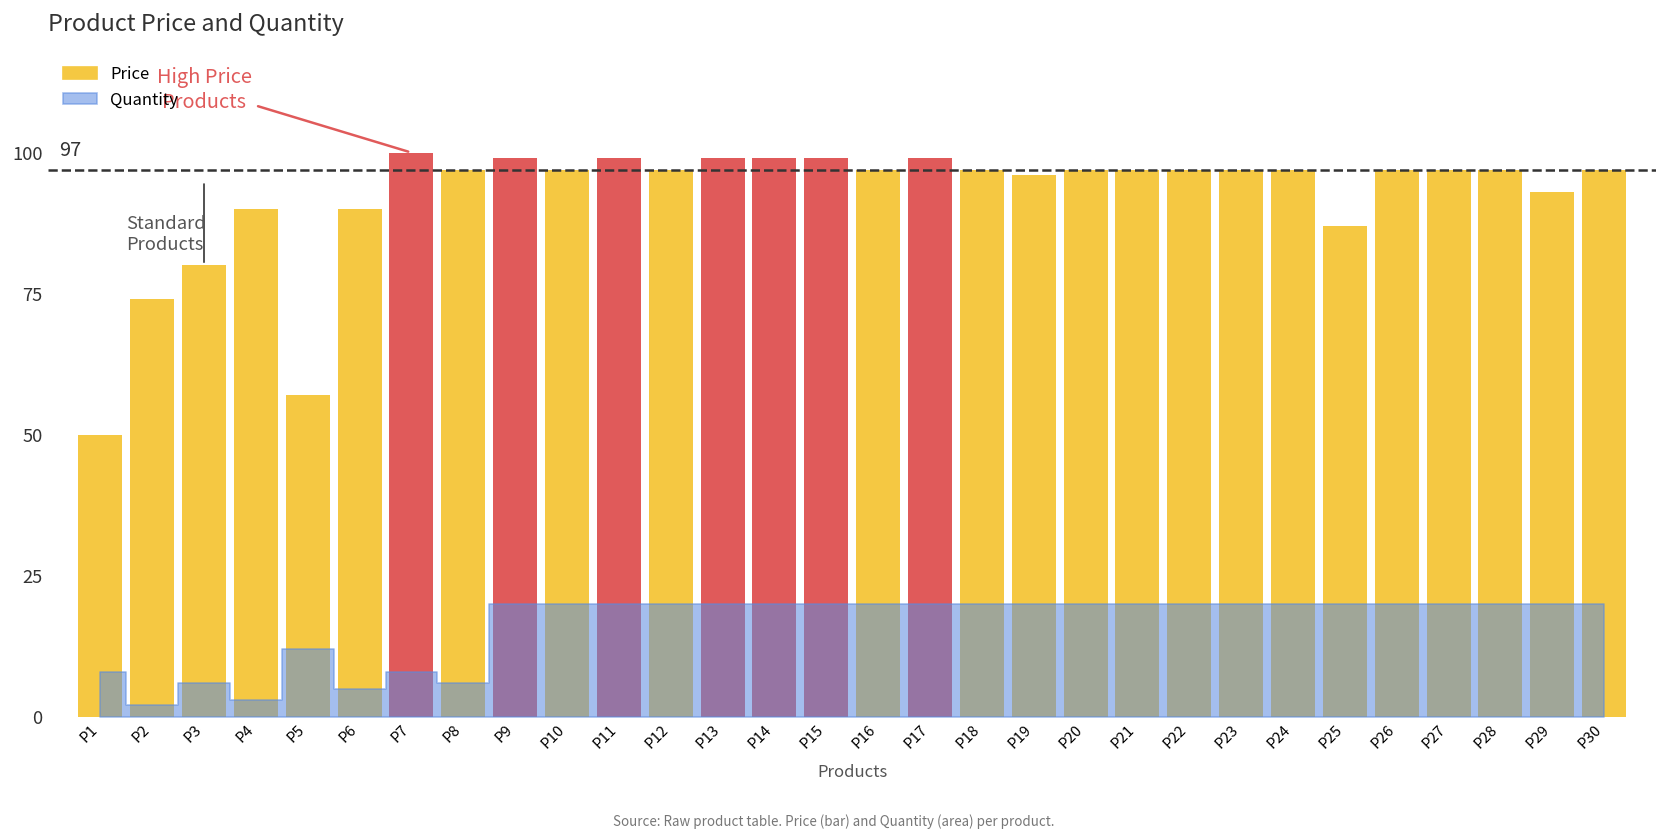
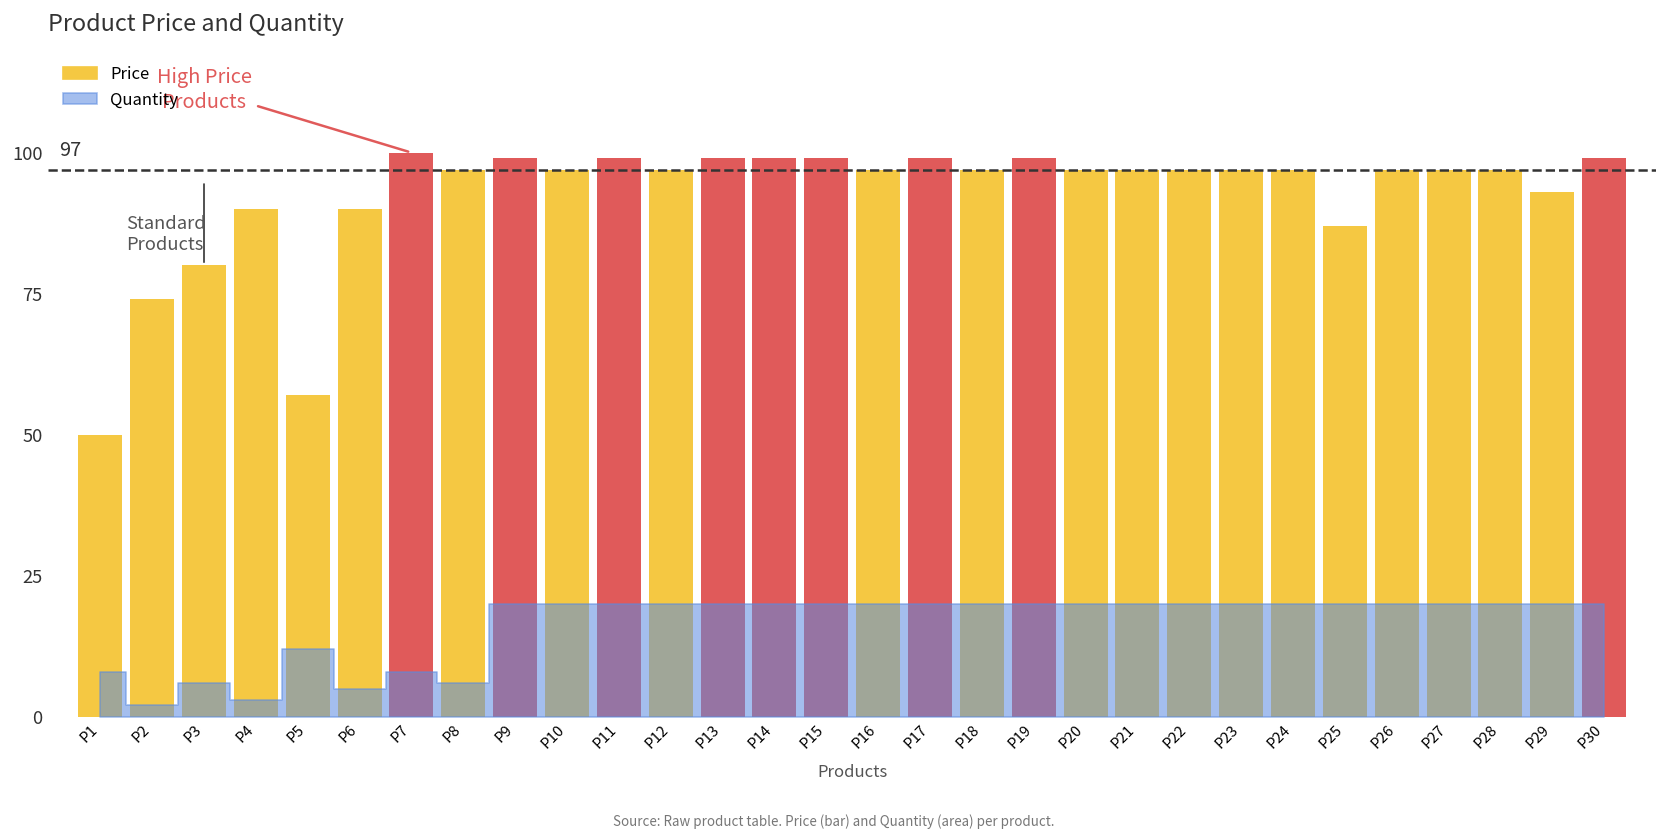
  {
    "Price": {
      "P1": 50,
      "P2": 74,
      "P3": 80,
      "P4": 90,
      "P5": 57,
      "P6": 90,
      "P7": 100,
      "P8": 97,
      "P9": 99,
      "P10": 97,
      "P11": 99,
      "P12": 97,
      "P13": 99,
      "P14": 99,
      "P15": 99,
      "P16": 97,
      "P17": 99,
      "P18": 97,
-     "P19": 96,
+     "P19": 99,
      "P20": 97,
      "P21": 97,
      "P22": 97,
      "P23": 97,
      "P24": 97,
      "P25": 87,
      "P26": 97,
      "P27": 97,
      "P28": 97,
      "P29": 93,
-     "P30": 97
+     "P30": 99
    }
  }
